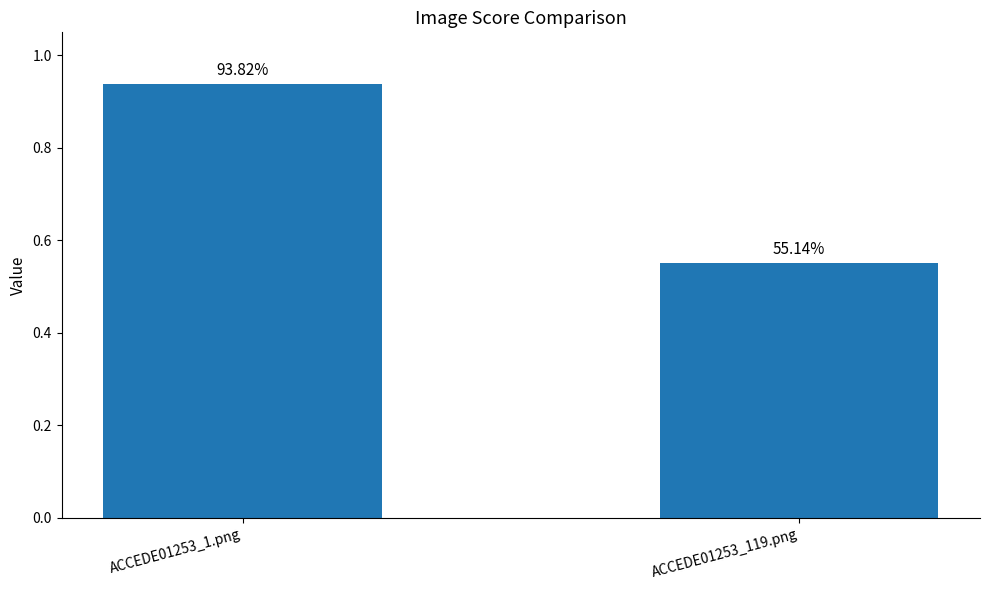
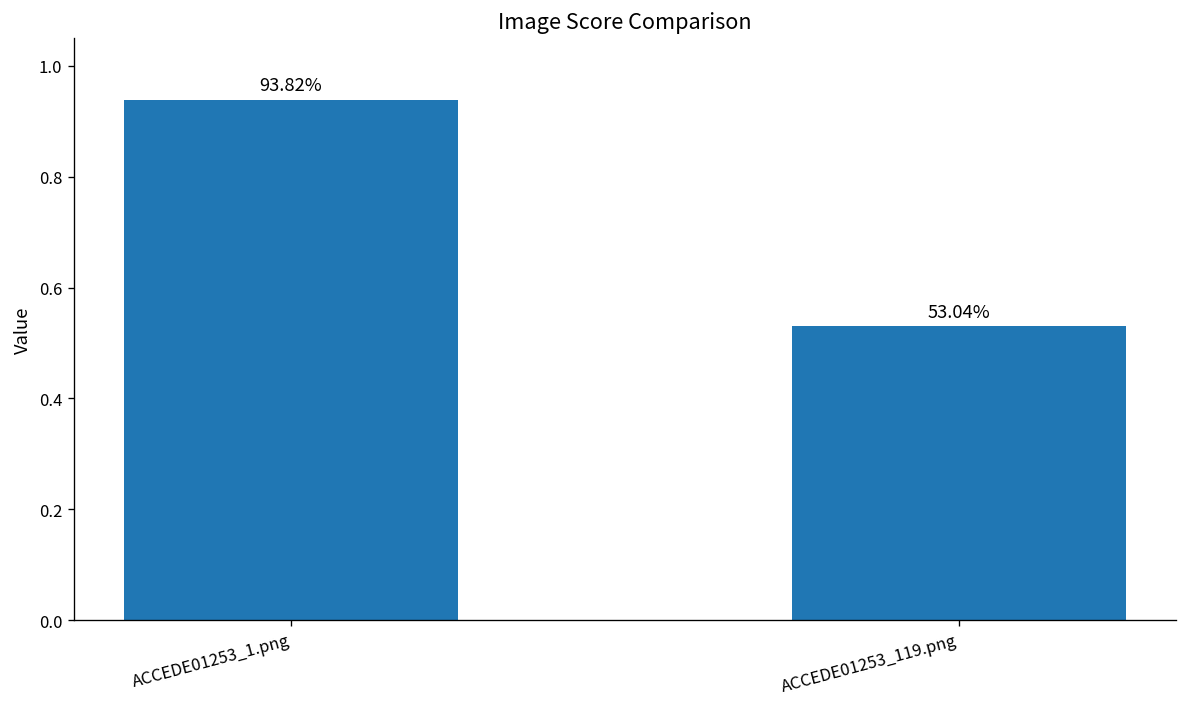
  {
    "ACCEDE01253_1.png": "93.82%",
-   "ACCEDE01253_119.png": "55.14%"
+   "ACCEDE01253_119.png": "53.04%"
  }
